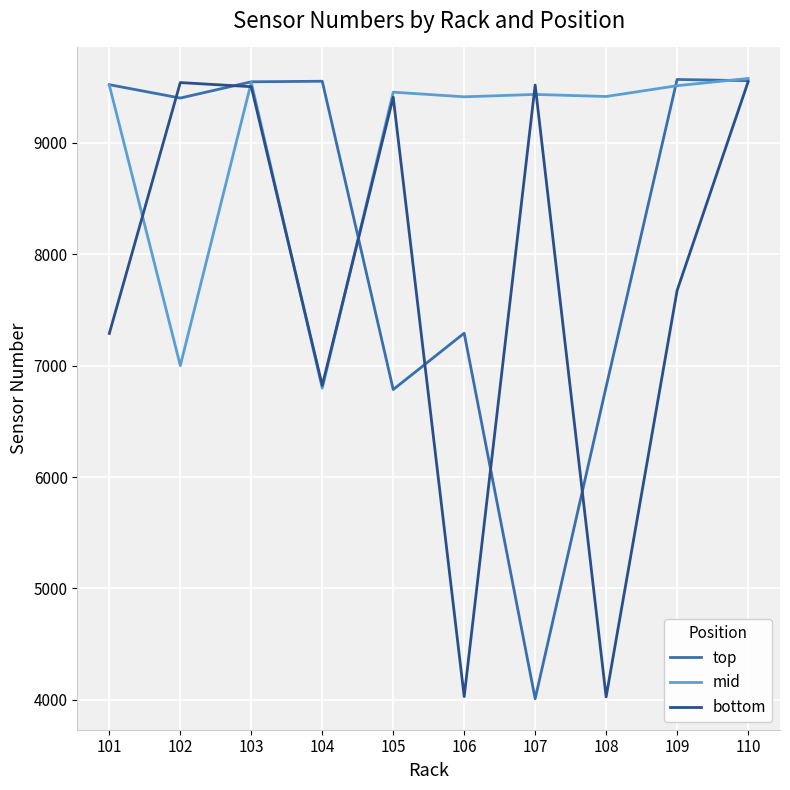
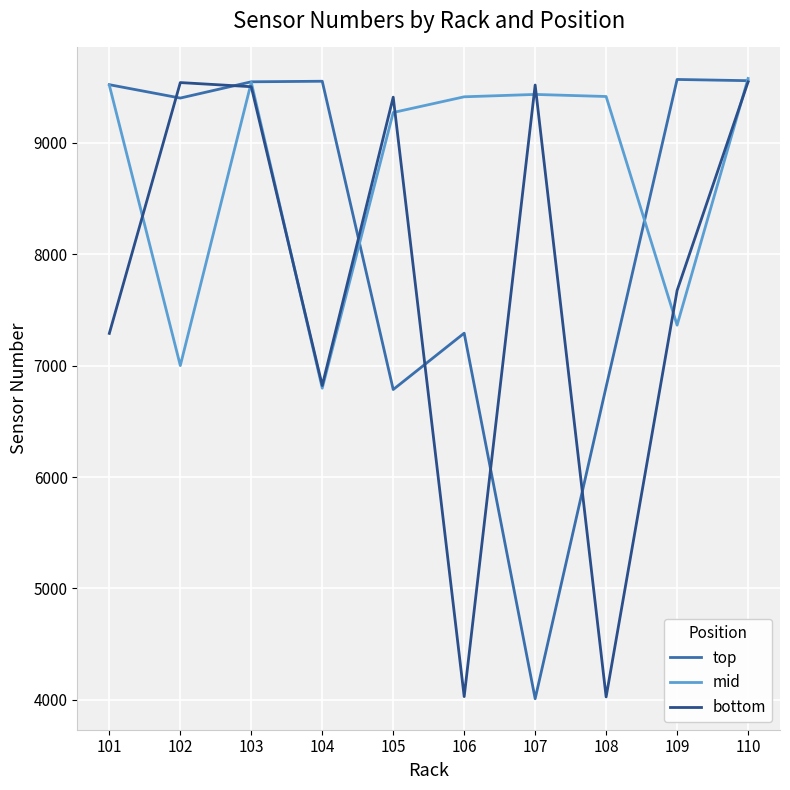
  {
    "mid": {
      "102": 7000,
      "104": 6800,
-     "105": 9460,
+     "105": 9270,
      "106": 9410,
      "107": 9440,
      "108": 9420,
-     "109": 9510
+     "109": 7360
    }
  }
